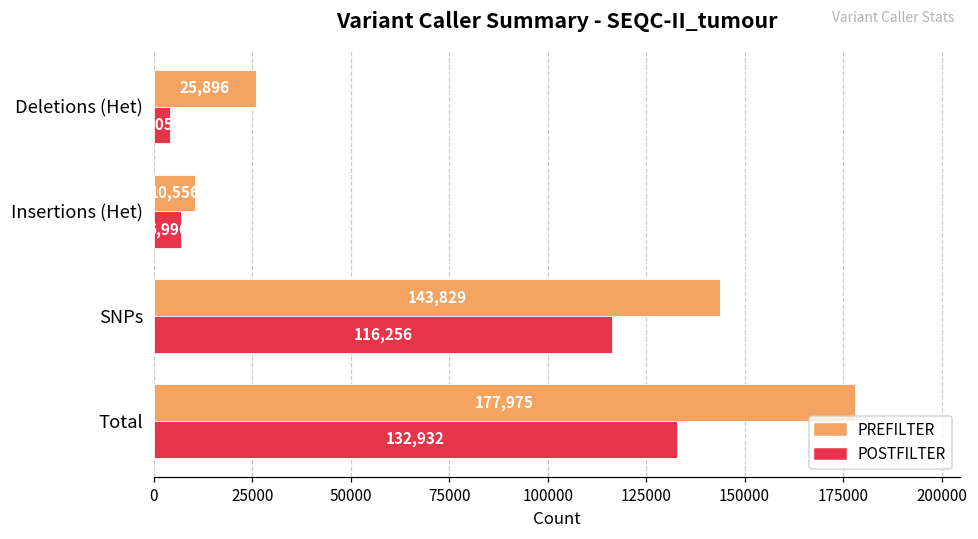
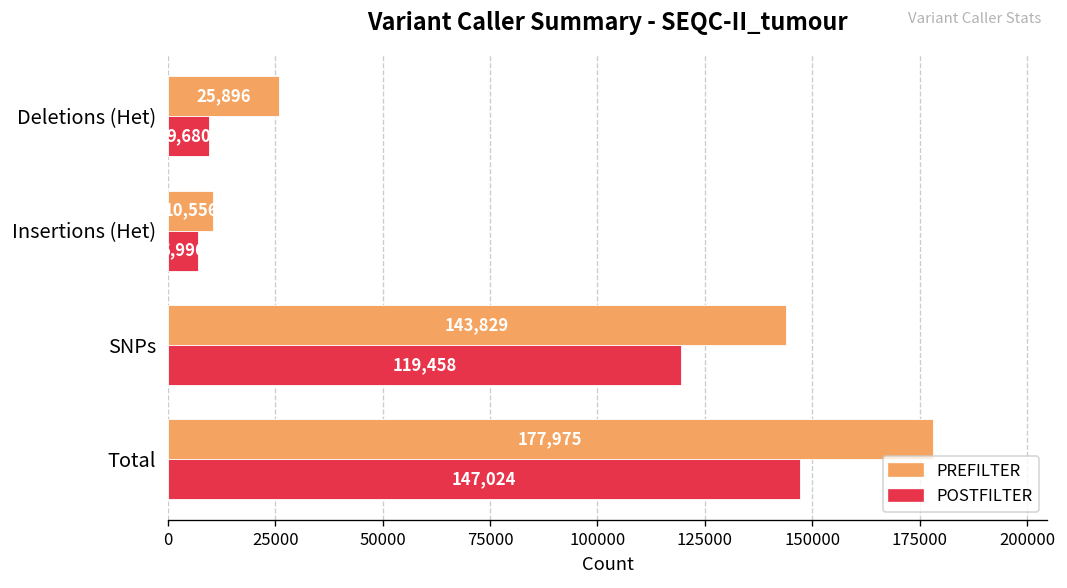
  {
    "PREFILTER": {
      "Deletions (Het)": "25,896",
      "Insertions (Het)": "10,556",
      "SNPs": "143,829",
      "Total": "177,975"
    },
    "POSTFILTER": {
-     "Deletions (Het)": "4000",
+     "Deletions (Het)": "10000",
      "Insertions (Het)": "6,996",
-     "SNPs": "116,256",
-     "Total": "132,932"
+     "SNPs": "119,458",
+     "Total": "147,024"
    }
  }
